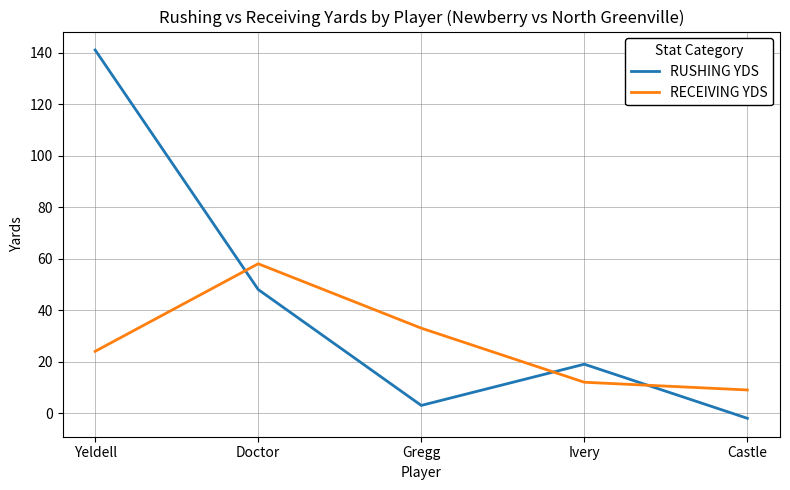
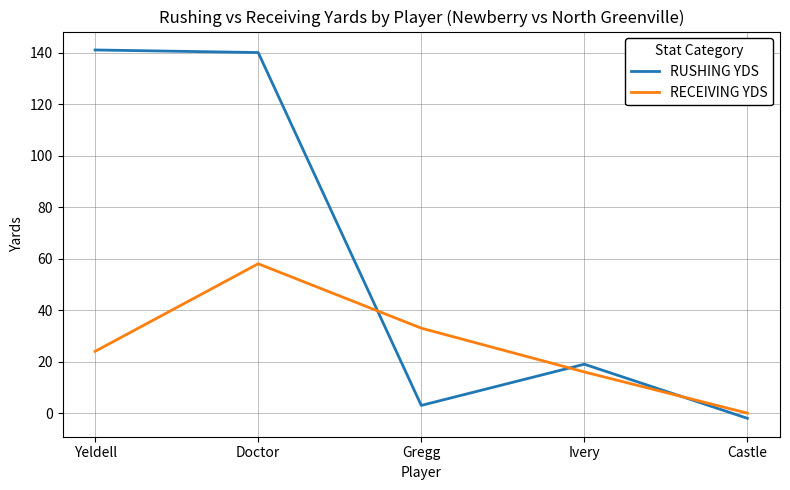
  {
    "RUSHING YDS": {
      "Yeldell": 141,
-     "Doctor": 48,
+     "Doctor": 140,
      "Gregg": 3,
      "Ivery": 19,
      "Castle": -2
    },
    "RECEIVING YDS": {
      "Yeldell": 24,
      "Doctor": 58,
      "Gregg": 33,
-     "Ivery": 12,
-     "Castle": 9
+     "Ivery": 16,
+     "Castle": 0
    }
  }
